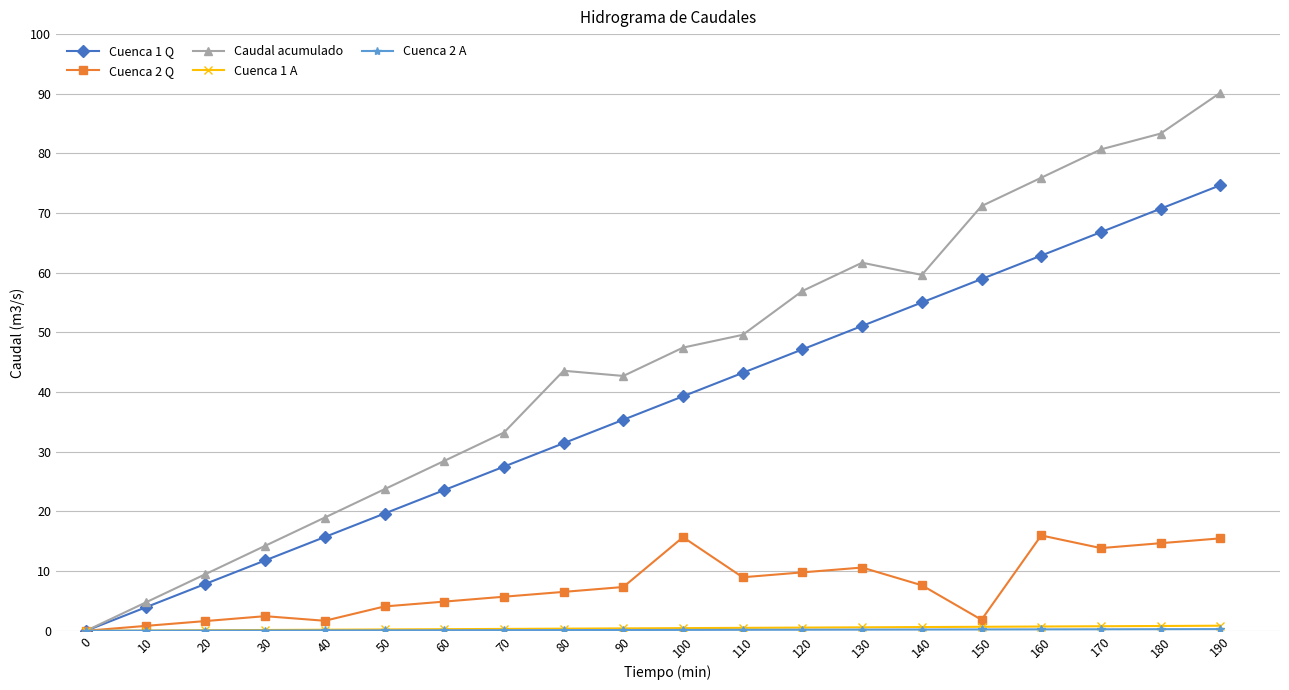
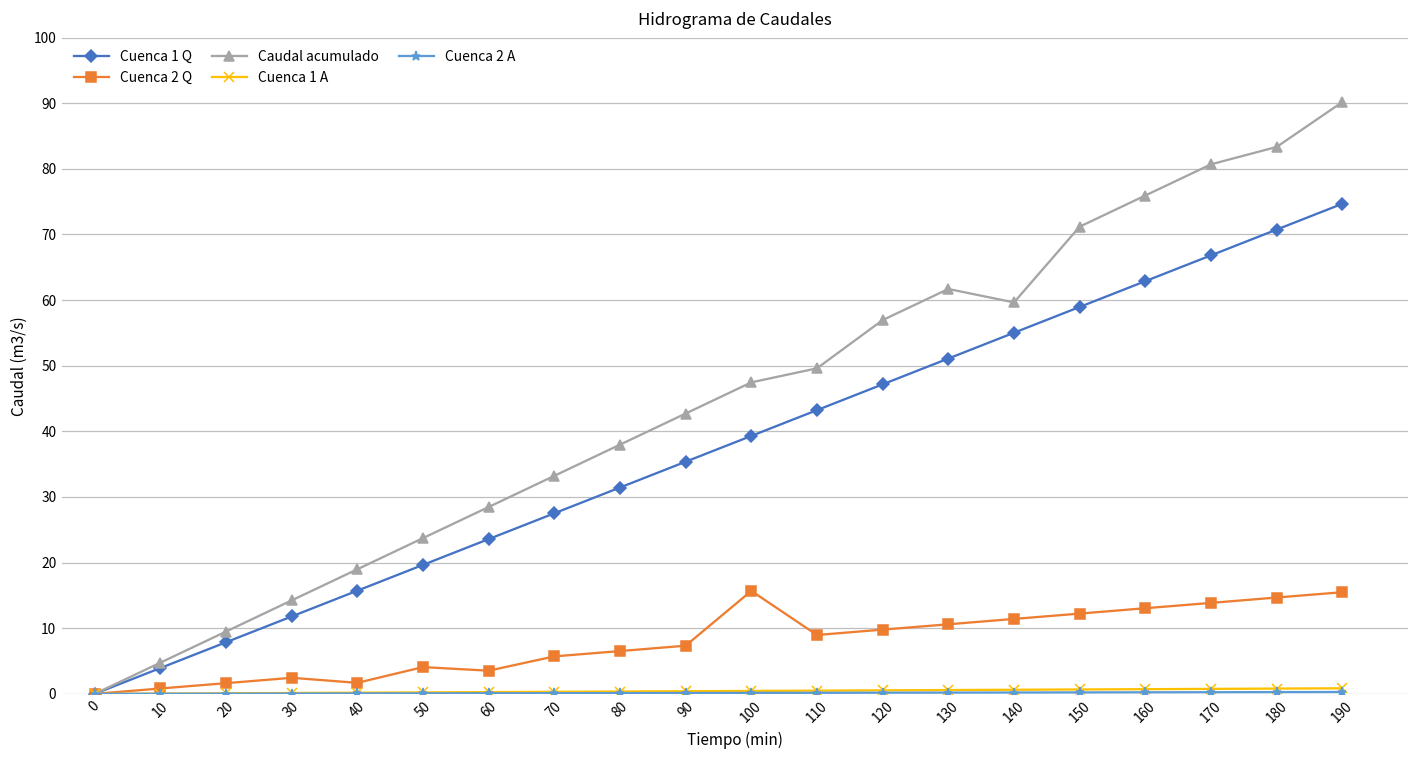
  {
    "Cuenca 2 Q": {
      "10": 1,
      "20": 2,
      "30": 2,
      "40": 2,
      "50": 4,
-     "60": 5,
+     "60": 4,
      "70": 6,
      "80": 7,
      "90": 7,
      "100": 16,
      "110": 9,
      "120": 10,
      "130": 11,
-     "140": 8,
-     "150": 2,
-     "160": 16,
+     "140": 11,
+     "150": 12,
+     "160": 13,
      "170": 14,
      "180": 15,
      "190": 15
    },
    "Caudal acumulado": {
      "10": 5,
      "20": 9,
      "30": 14,
      "40": 19,
      "50": 24,
      "60": 28,
      "70": 33,
-     "80": 44,
+     "80": 38,
      "90": 43,
      "100": 47,
      "110": 50,
      "120": 57,
      "130": 62,
      "140": 60,
      "150": 71,
      "160": 76,
      "170": 81,
      "180": 83,
      "190": 90
    },
    "Cuenca 1 A": {
      "150": 1,
      "160": 1,
      "170": 1,
      "180": 1,
      "190": 1
    }
  }
